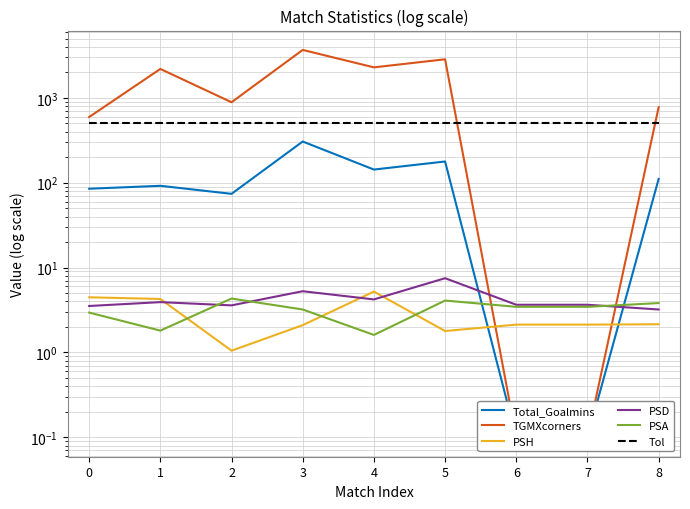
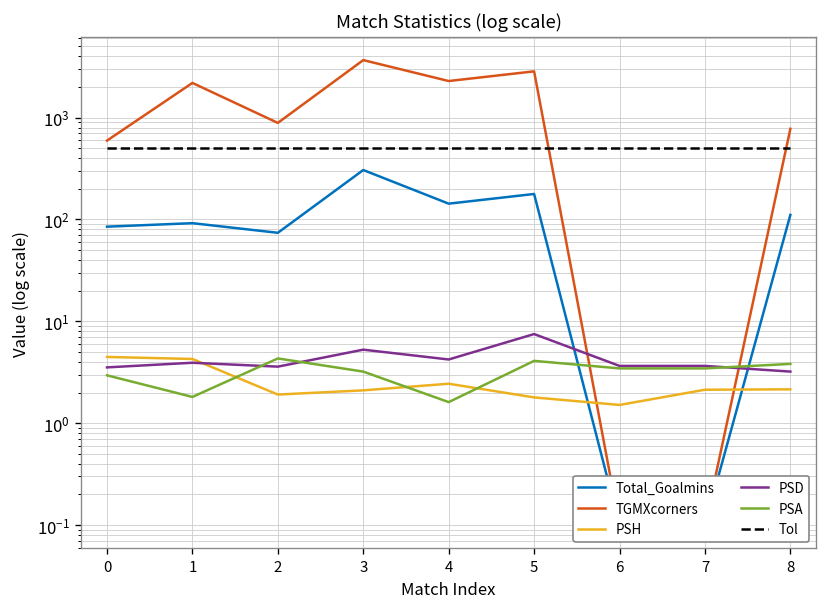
  {
    "Total_Goalmins": {
      "0": 90,
      "1": 90,
      "2": 70,
      "3": 310,
      "4": 140,
      "5": 180,
      "8": 110
    },
    "TGMXcorners": {
      "0": 600,
      "1": 2200,
      "2": 900,
      "3": 3700,
      "4": 2300,
      "5": 2800,
      "8": 800
    },
    "PSH": {
      "0": 4,
      "1": 4,
-     "2": 1.1,
+     "2": 1.9,
      "3": 2.1,
-     "4": 5,
+     "4": 2.4,
      "5": 1.8,
-     "6": 2.1,
+     "6": 1.5,
      "7": 2.1,
      "8": 2.2
    },
    "PSD": {
      "0": 3.5,
      "1": 4,
      "2": 3.6,
      "3": 5,
      "4": 4,
      "5": 8,
      "8": 3.2
    },
    "PSA": {
      "0": 3.0,
      "1": 1.8,
      "2": 4,
      "3": 3.2,
      "4": 1.6,
      "5": 4,
      "8": 4
    },
    "Tol": {
      "0": 500,
      "1": 500,
      "2": 500,
      "3": 500,
      "4": 500,
      "5": 500,
      "6": 500,
      "7": 500,
      "8": 500
    }
  }
